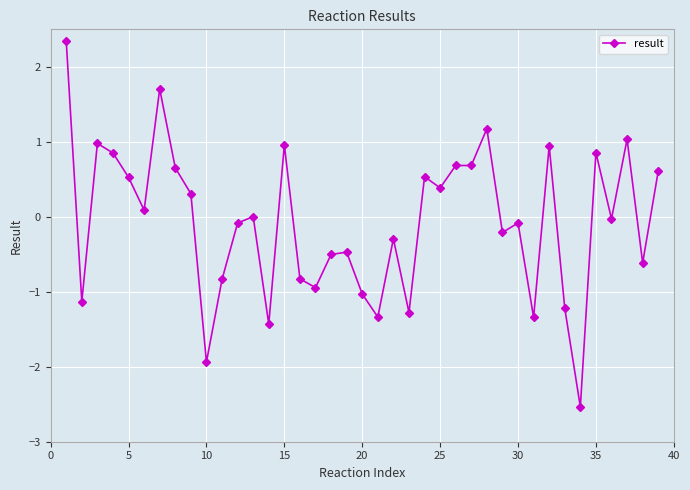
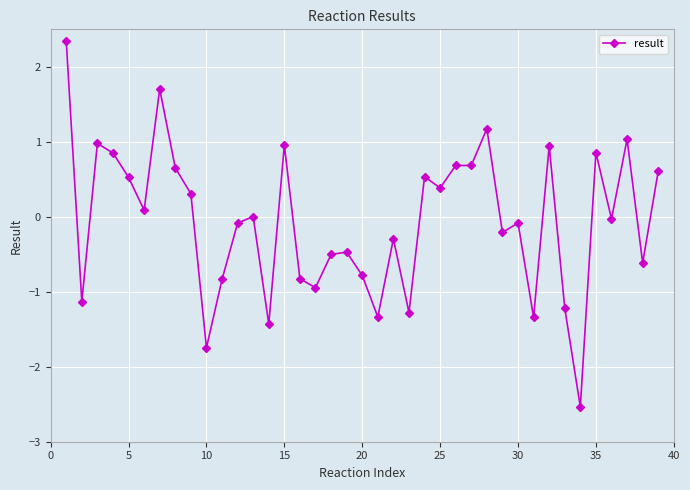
  {
    "5": 0.5,
-   "10": -1.9,
+   "10": -1.7,
    "15": 1.0,
-   "20": -1.0,
+   "20": -0.8,
    "25": 0.4,
    "30": -0.1,
    "35": 0.9
  }
